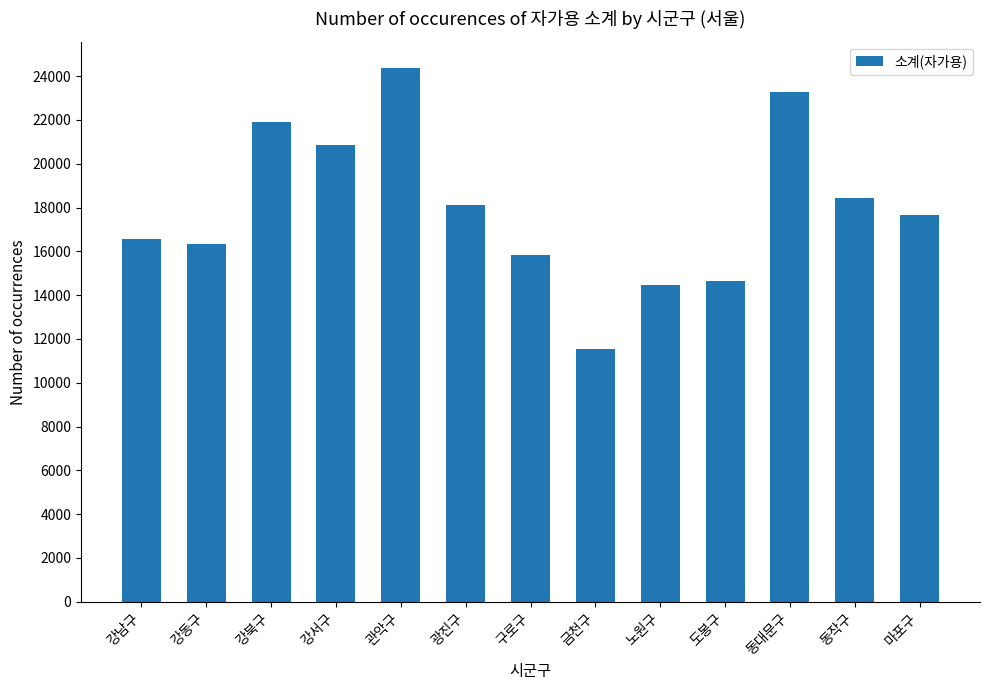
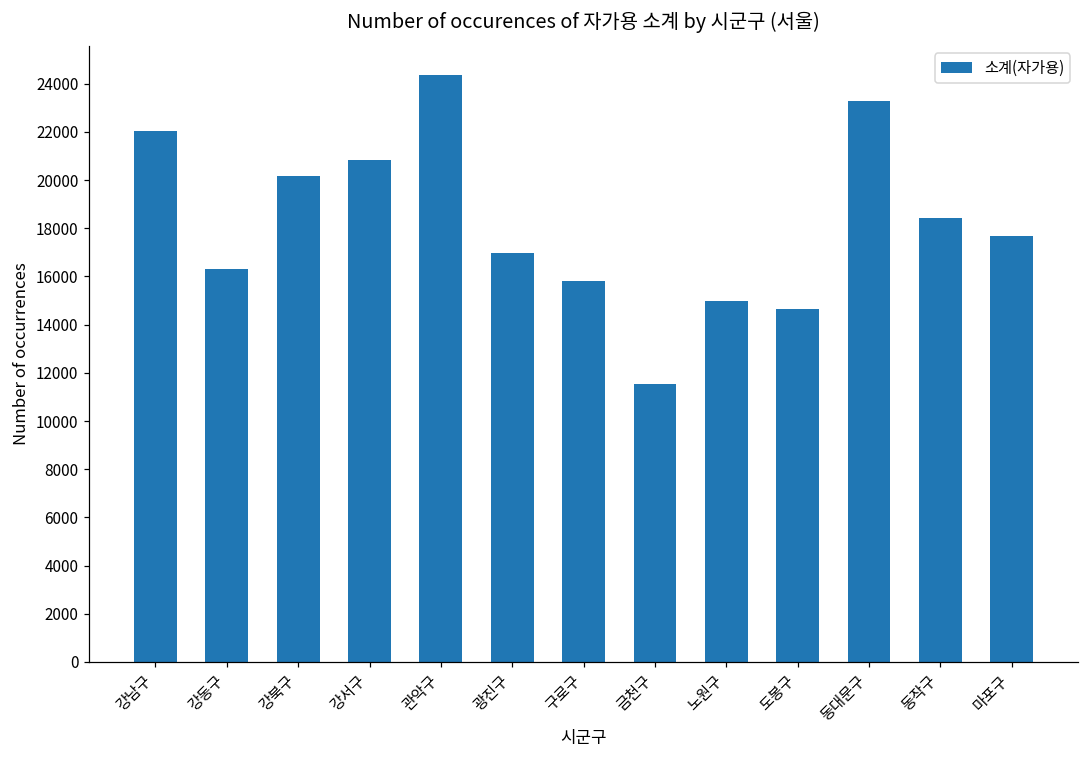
  {
-   "강남구": 16600,
+   "강남구": 22000,
    "강동구": 16300,
-   "강북구": 21900,
+   "강북구": 20200,
    "강서구": 20800,
    "관악구": 24400,
-   "광진구": 18100,
+   "광진구": 17000,
    "구로구": 15800,
    "금천구": 11600,
-   "노원구": 14500,
+   "노원구": 15000,
    "도봉구": 14600,
    "동대문구": 23300,
    "동작구": 18400,
    "마포구": 17700
  }
